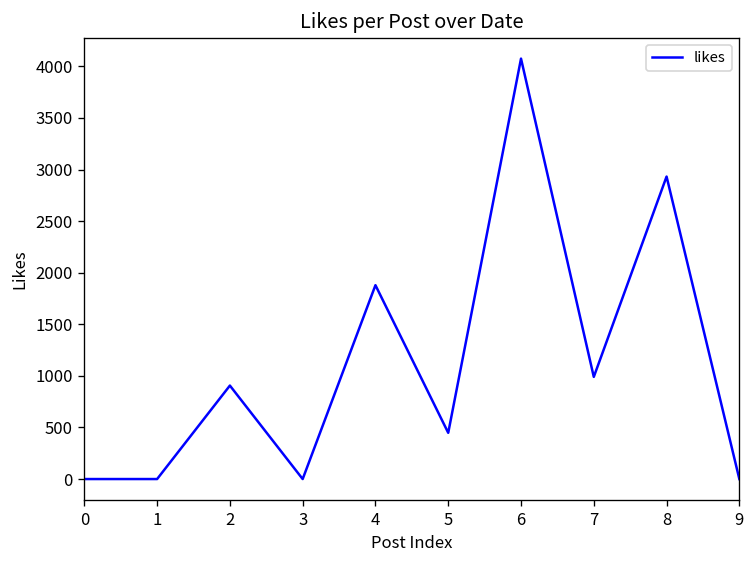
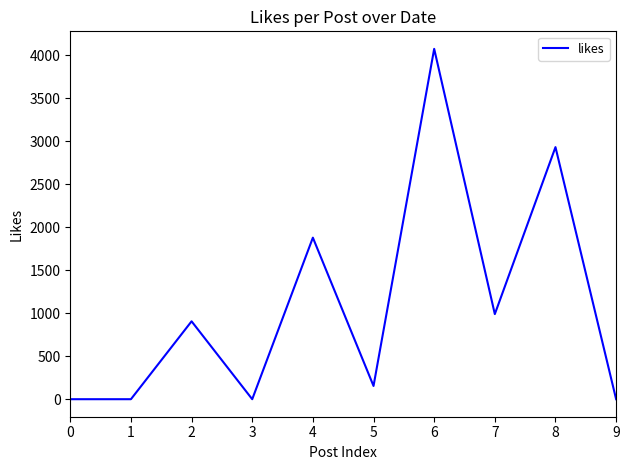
  {
    "0": 0,
    "1": 0,
    "2": 900,
    "3": 0,
    "4": 1900,
-   "5": 400,
+   "5": 200,
    "6": 4100,
    "7": 1000,
    "8": 2900,
    "9": 0
  }
